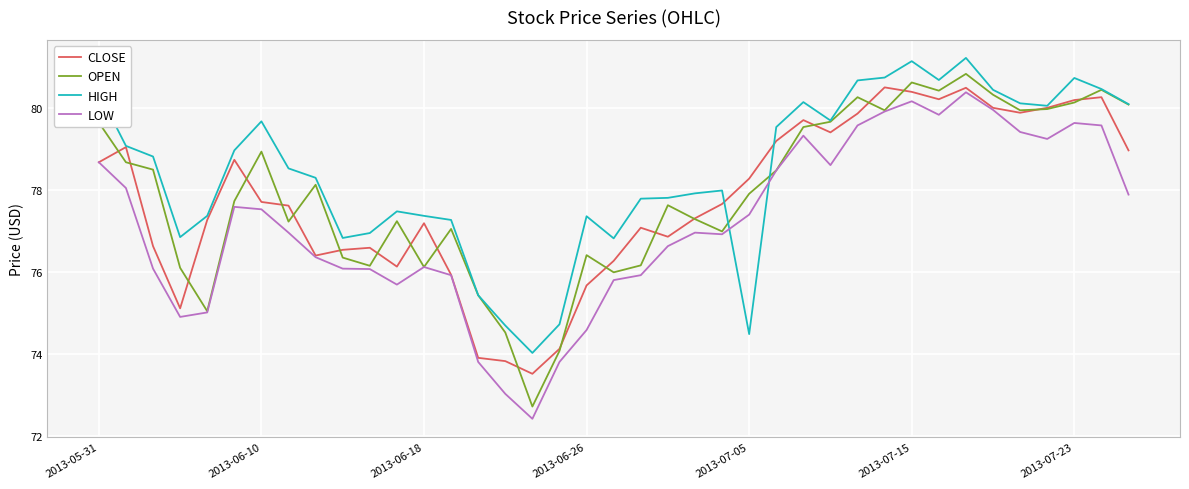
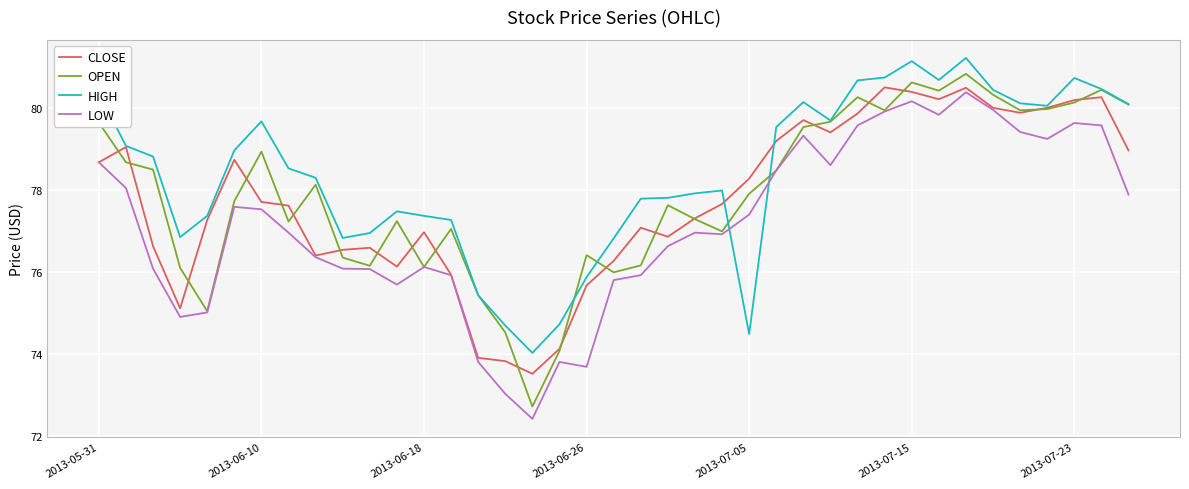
  {
    "CLOSE": {
      "2013-06-10": 77.7,
-     "2013-06-18": 77.2,
+     "2013-06-18": 77.0,
      "2013-06-26": 75.7,
      "2013-07-05": 78.3,
      "2013-07-15": 80.4
    },
    "OPEN": {
      "2013-06-10": 78.9,
      "2013-06-26": 76.4,
      "2013-07-05": 77.9,
      "2013-07-15": 80.6
    },
    "HIGH": {
      "2013-06-10": 79.7,
      "2013-06-18": 77.4,
-     "2013-06-26": 77.4,
+     "2013-06-26": 75.9,
      "2013-07-05": 74.5,
      "2013-07-15": 81.2,
      "2013-07-23": 80.7
    },
    "LOW": {
      "2013-06-10": 77.5,
-     "2013-06-26": 74.6,
+     "2013-06-26": 73.7,
      "2013-07-05": 77.4,
      "2013-07-15": 80.2,
      "2013-07-23": 79.6
    }
  }
